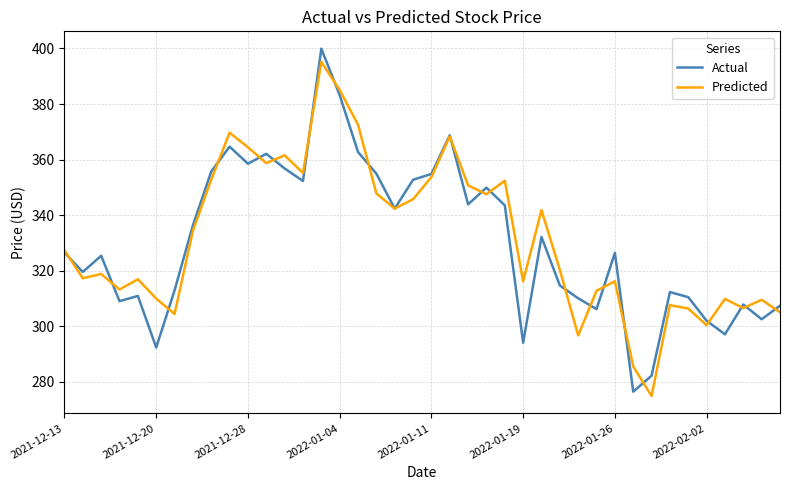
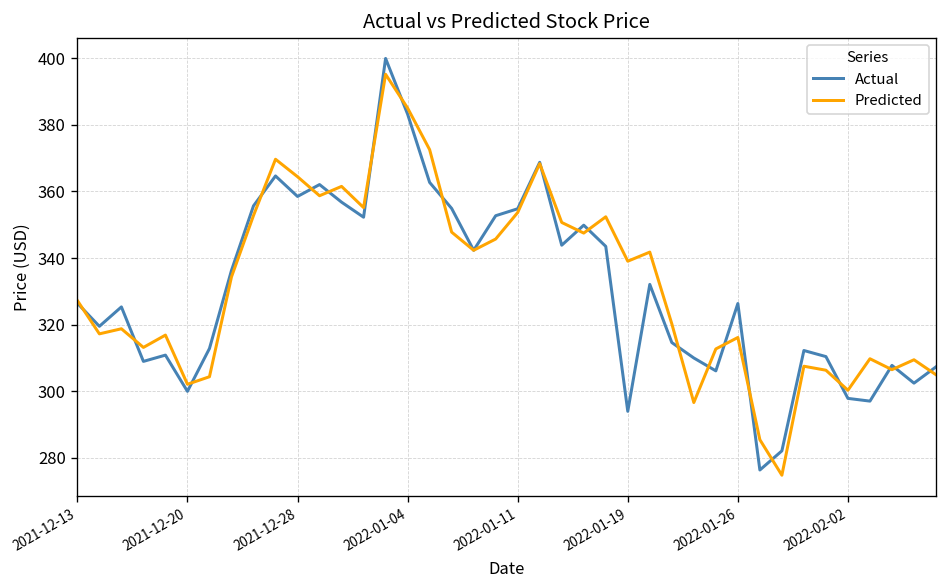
  {
    "Actual": {
-     "2021-12-20": 292,
+     "2021-12-20": 300,
      "2021-12-28": 358,
      "2022-01-04": 383,
      "2022-01-11": 355,
      "2022-01-19": 294,
      "2022-01-26": 326,
-     "2022-02-02": 302
+     "2022-02-02": 298
    },
    "Predicted": {
-     "2021-12-20": 310,
+     "2021-12-20": 302,
      "2021-12-28": 364,
      "2022-01-04": 385,
      "2022-01-11": 354,
-     "2022-01-19": 316,
+     "2022-01-19": 339,
      "2022-01-26": 316,
      "2022-02-02": 300
    }
  }
